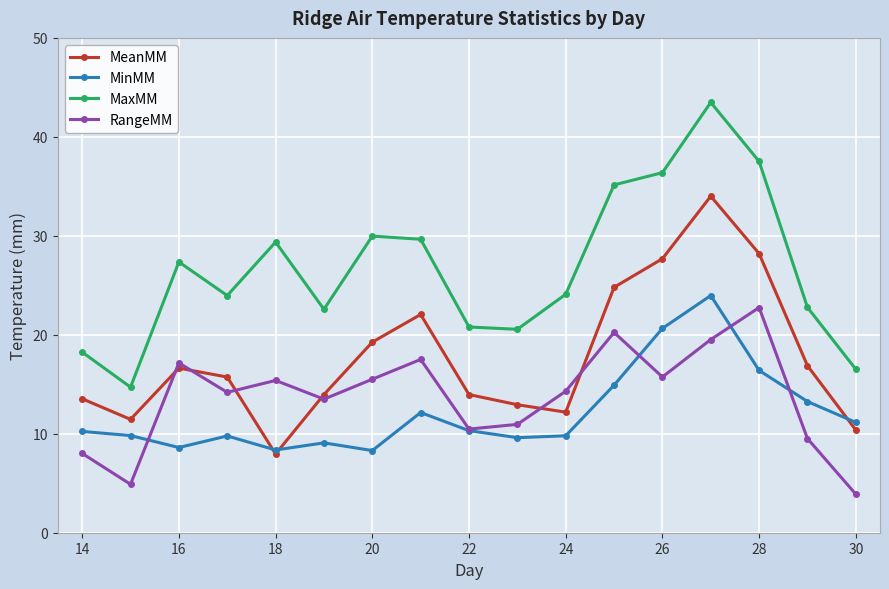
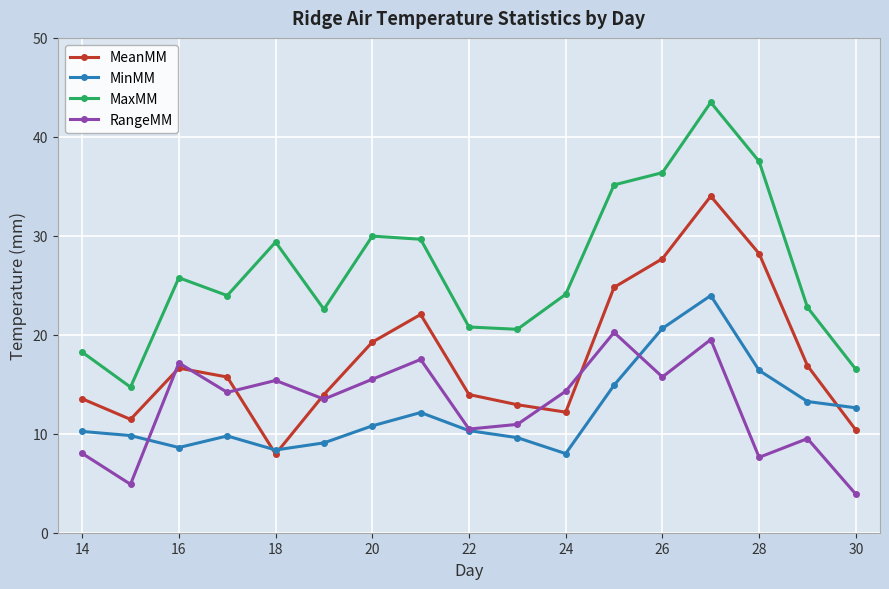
  {
    "MeanMM": {
      "14": 14,
      "16": 17,
      "18": 8,
      "20": 19,
      "22": 14,
      "24": 12,
      "26": 28,
      "28": 28,
      "30": 10
    },
    "MinMM": {
      "14": 10,
      "16": 9,
      "18": 8,
-     "20": 8,
-     "24": 10,
+     "20": 11,
+     "24": 8,
      "26": 21,
      "28": 16,
-     "30": 11
+     "30": 13
    },
    "MaxMM": {
      "14": 18,
-     "16": 27,
+     "16": 26,
      "18": 29,
      "20": 30,
      "22": 21,
      "24": 24,
      "26": 36,
      "28": 38,
      "30": 17
    },
    "RangeMM": {
      "14": 8,
      "16": 17,
      "18": 15,
      "20": 16,
      "24": 14,
      "26": 16,
-     "28": 23,
+     "28": 8,
      "30": 4
    }
  }
